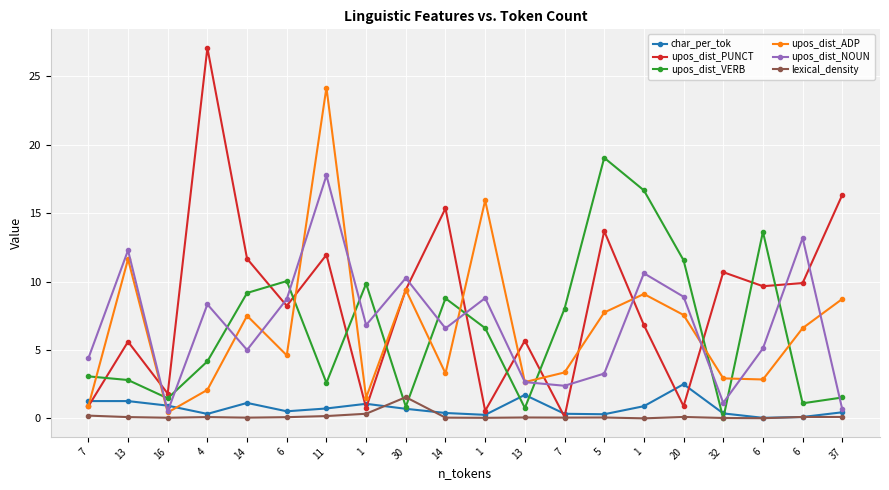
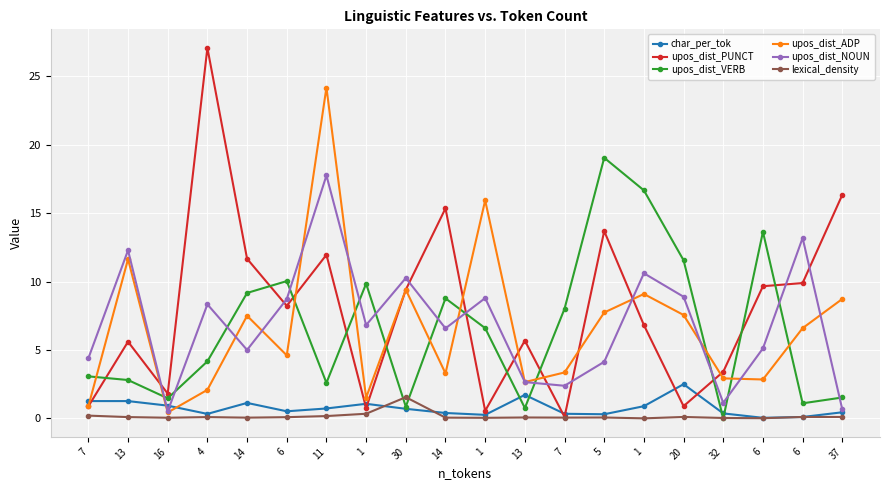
  {
    "char_per_tok": {
      "16": 0.9,
      "4": 0.3,
      "11": 0.7,
      "5": 0.3,
      "20": 2.5,
      "32": 0.4,
      "37": 0.4
    },
    "upos_dist_PUNCT": {
      "16": 1.8,
      "4": 27.1,
      "11": 12.0,
      "5": 13.7,
      "20": 0.9,
-     "32": 10.7,
+     "32": 3.4,
      "37": 16.3
    },
    "upos_dist_VERB": {
      "16": 1.5,
      "4": 4.2,
      "11": 2.6,
      "5": 19.0,
      "20": 11.6,
      "37": 1.5
    },
    "upos_dist_ADP": {
      "4": 2.1,
      "11": 24.2,
      "5": 7.7,
      "20": 7.6,
      "32": 2.9,
      "37": 8.7
    },
    "upos_dist_NOUN": {
      "4": 8.3,
      "11": 17.8,
      "30": 10.3,
-     "5": 3.3,
+     "5": 4.1,
      "20": 8.9,
      "32": 1.1,
      "37": 0.7
    },
    "lexical_density": {
      "16": 0.0,
      "4": 0.1,
      "11": 0.2,
      "30": 1.5,
      "5": 0.1,
      "20": 0.1,
      "37": 0.1
    }
  }
